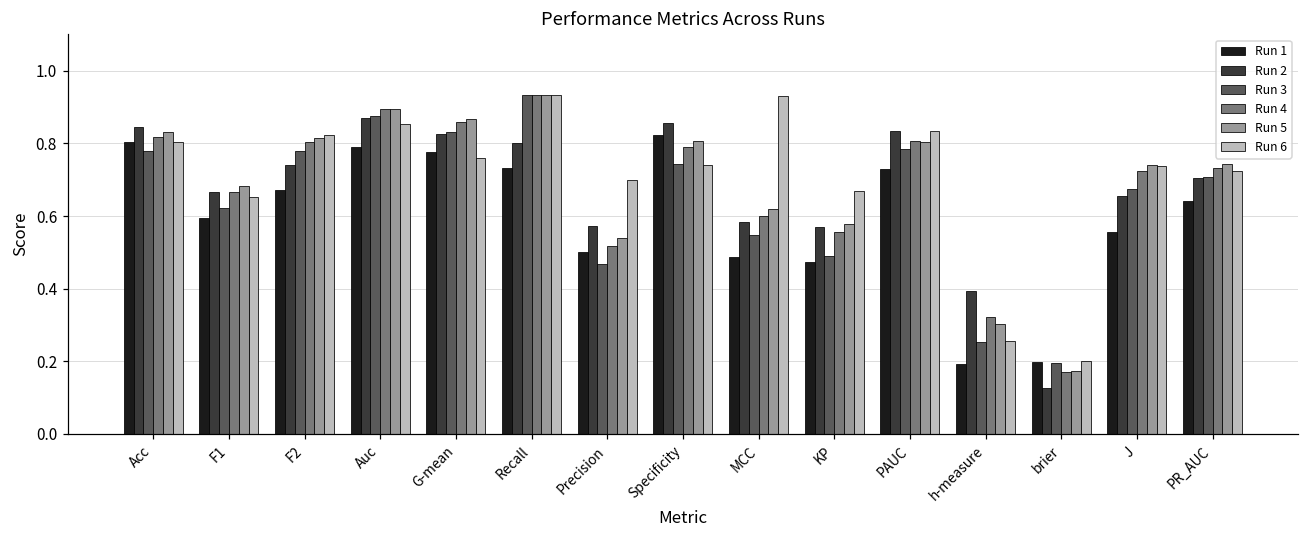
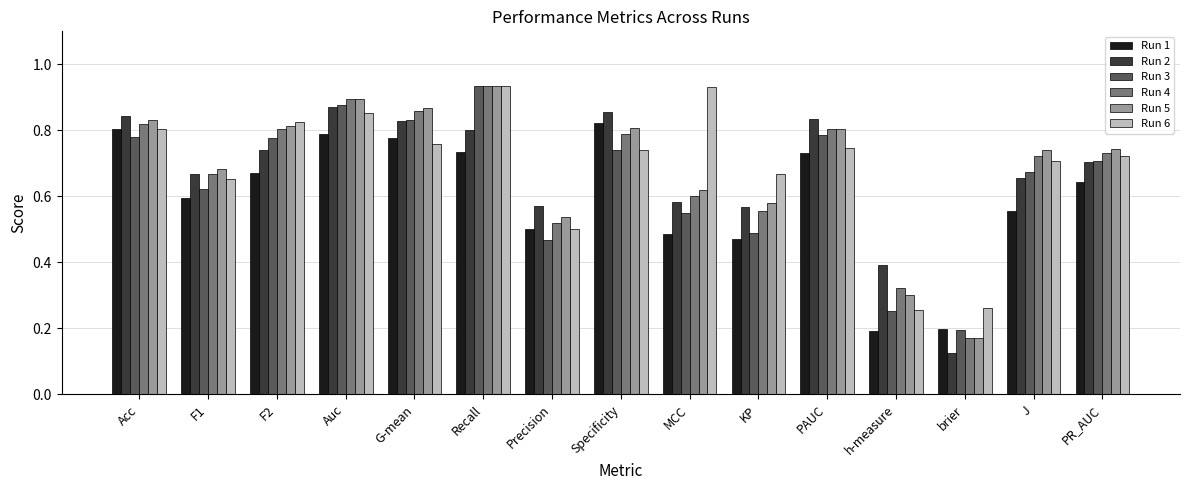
  {
    "Run 6": {
      "Acc": 0.81,
      "F1": 0.65,
      "F2": 0.82,
      "Auc": 0.85,
      "G-mean": 0.76,
      "Recall": 0.93,
-     "Precision": 0.7,
+     "Precision": 0.5,
      "Specificity": 0.74,
      "MCC": 0.93,
      "KP": 0.67,
-     "PAUC": 0.84,
+     "PAUC": 0.75,
      "h-measure": 0.25,
-     "brier": 0.20,
-     "J": 0.74,
+     "brier": 0.26,
+     "J": 0.71,
      "PR_AUC": 0.72
    }
  }
